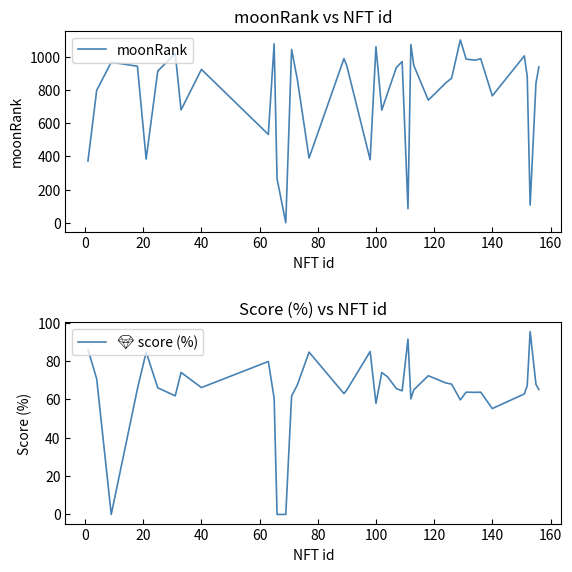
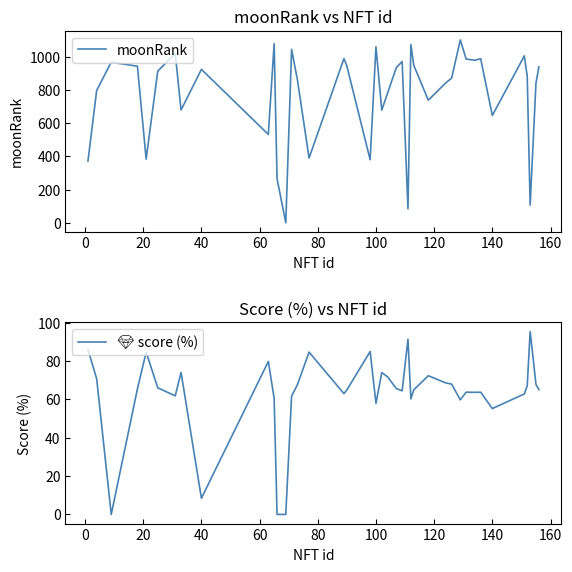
  {
    "moonRank vs NFT id": {
      "40": 920,
      "100": 1060,
-     "140": 760
+     "140": 650
    },
    "Score (%) vs NFT id": {
-     "40": 66,
+     "40": 8,
      "100": 58,
      "140": 55
    }
  }
